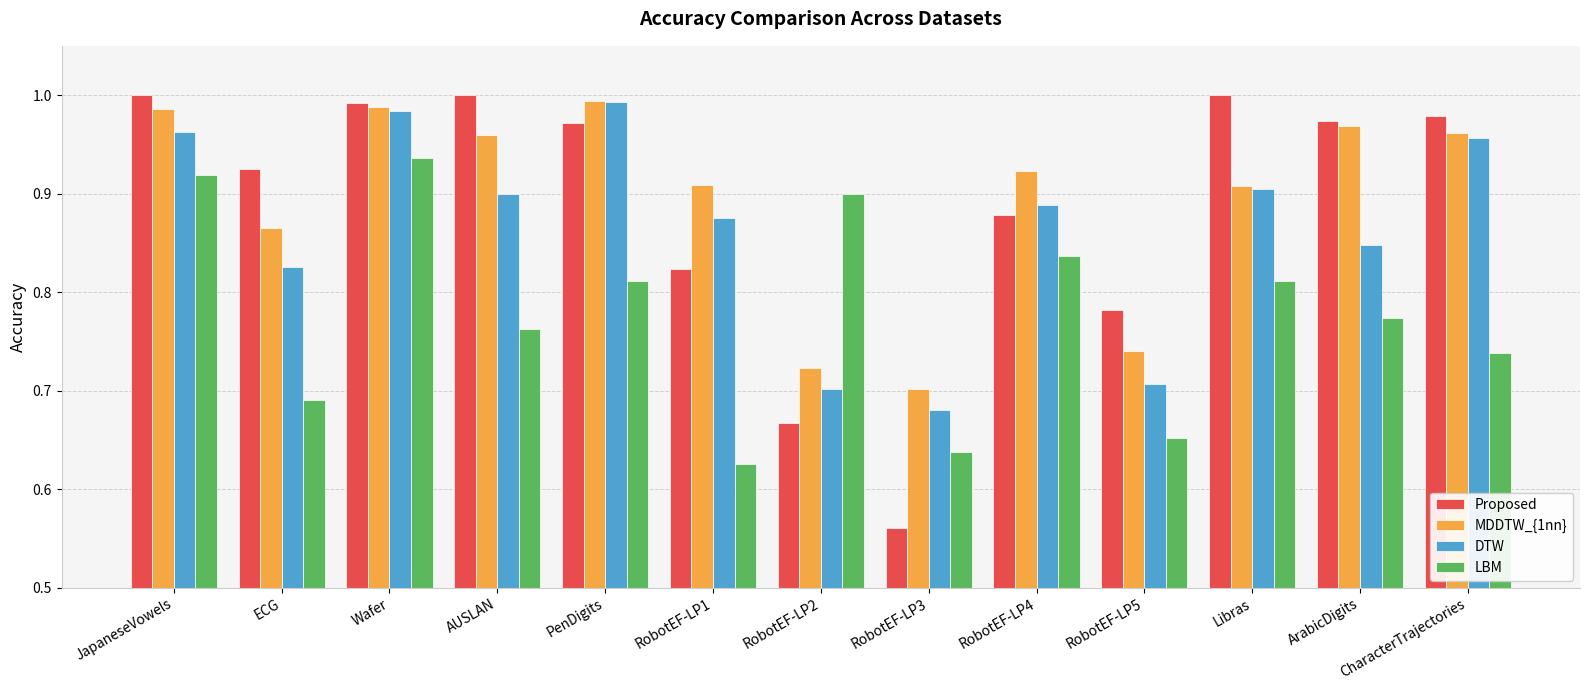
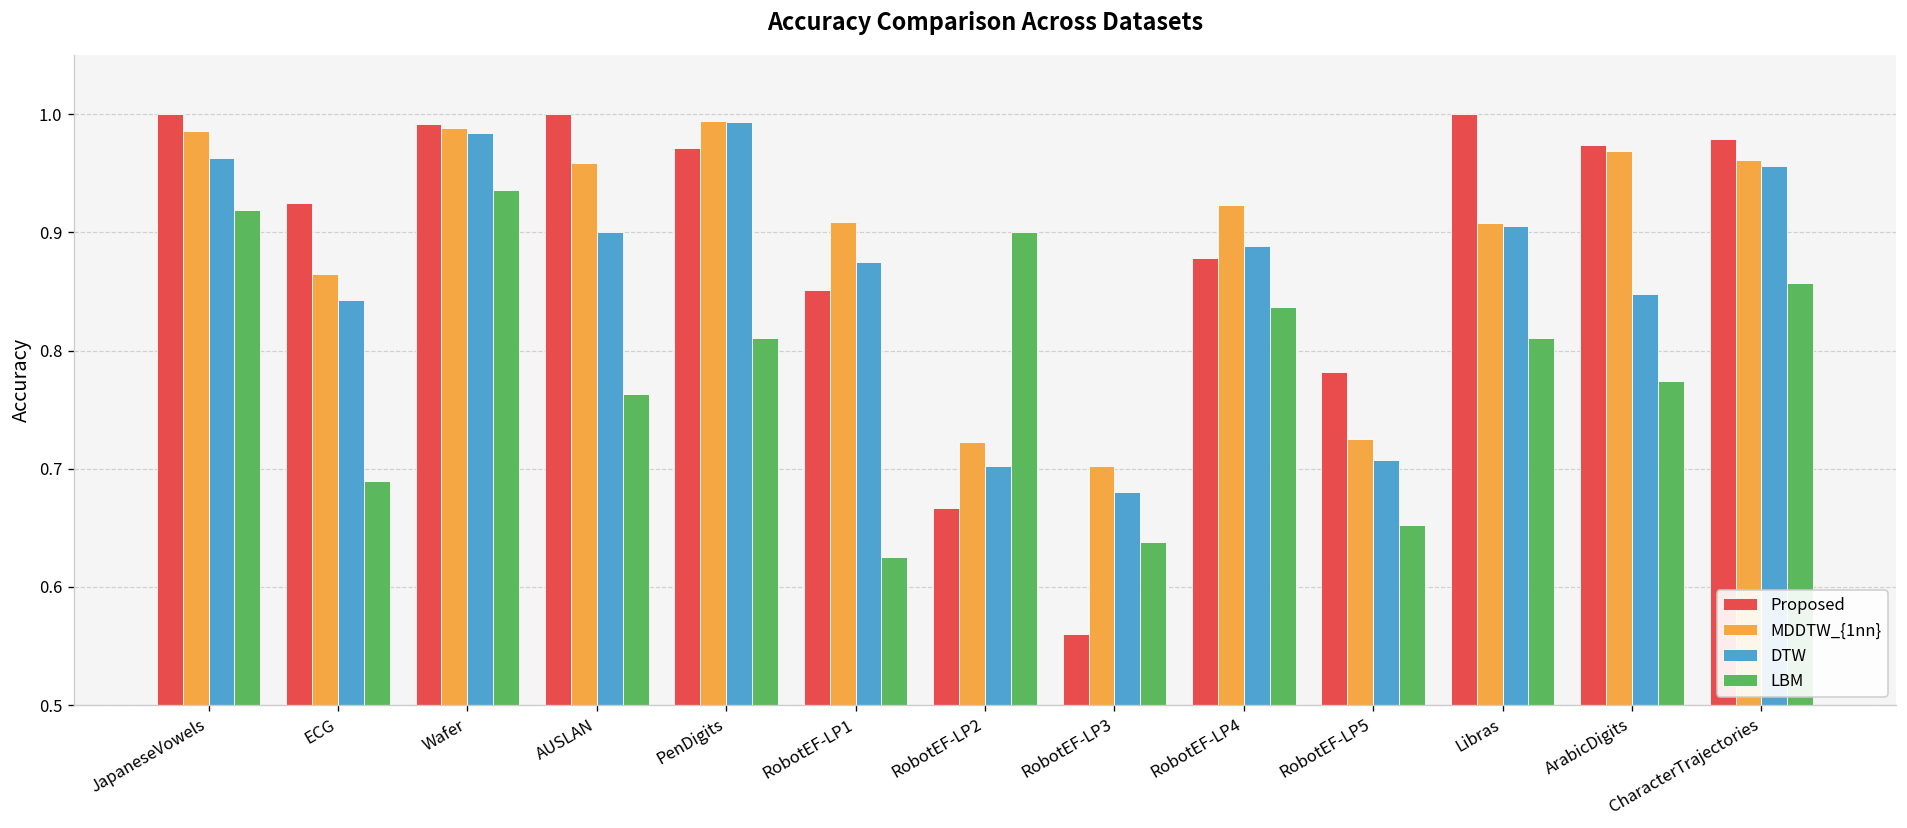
  {
    "Proposed": {
      "JapaneseVowels": 1.00,
      "ECG": 0.93,
      "Wafer": 0.99,
      "AUSLAN": 1.00,
      "PenDigits": 0.97,
-     "RobotEF-LP1": 0.82,
+     "RobotEF-LP1": 0.85,
      "RobotEF-LP2": 0.67,
      "RobotEF-LP3": 0.56,
      "RobotEF-LP4": 0.88,
      "RobotEF-LP5": 0.78,
      "Libras": 1.00,
      "ArabicDigits": 0.97,
      "CharacterTrajectories": 0.98
    },
    "MDDTW_{1nn}": {
      "JapaneseVowels": 0.99,
      "ECG": 0.87,
      "Wafer": 0.99,
      "AUSLAN": 0.96,
      "PenDigits": 0.99,
      "RobotEF-LP1": 0.91,
      "RobotEF-LP2": 0.72,
      "RobotEF-LP3": 0.70,
      "RobotEF-LP4": 0.92,
-     "RobotEF-LP5": 0.74,
+     "RobotEF-LP5": 0.73,
      "Libras": 0.91,
      "ArabicDigits": 0.97,
      "CharacterTrajectories": 0.96
    },
    "DTW": {
      "JapaneseVowels": 0.96,
-     "ECG": 0.83,
+     "ECG": 0.84,
      "Wafer": 0.98,
      "AUSLAN": 0.90,
      "PenDigits": 0.99,
      "RobotEF-LP1": 0.88,
      "RobotEF-LP2": 0.70,
      "RobotEF-LP3": 0.68,
      "RobotEF-LP4": 0.89,
      "RobotEF-LP5": 0.71,
      "Libras": 0.91,
      "ArabicDigits": 0.85,
      "CharacterTrajectories": 0.96
    },
    "LBM": {
      "JapaneseVowels": 0.92,
      "ECG": 0.69,
      "Wafer": 0.94,
      "AUSLAN": 0.76,
      "PenDigits": 0.81,
      "RobotEF-LP1": 0.63,
      "RobotEF-LP2": 0.90,
      "RobotEF-LP3": 0.64,
      "RobotEF-LP4": 0.84,
      "RobotEF-LP5": 0.65,
      "Libras": 0.81,
      "ArabicDigits": 0.77,
-     "CharacterTrajectories": 0.74
+     "CharacterTrajectories": 0.86
    }
  }
